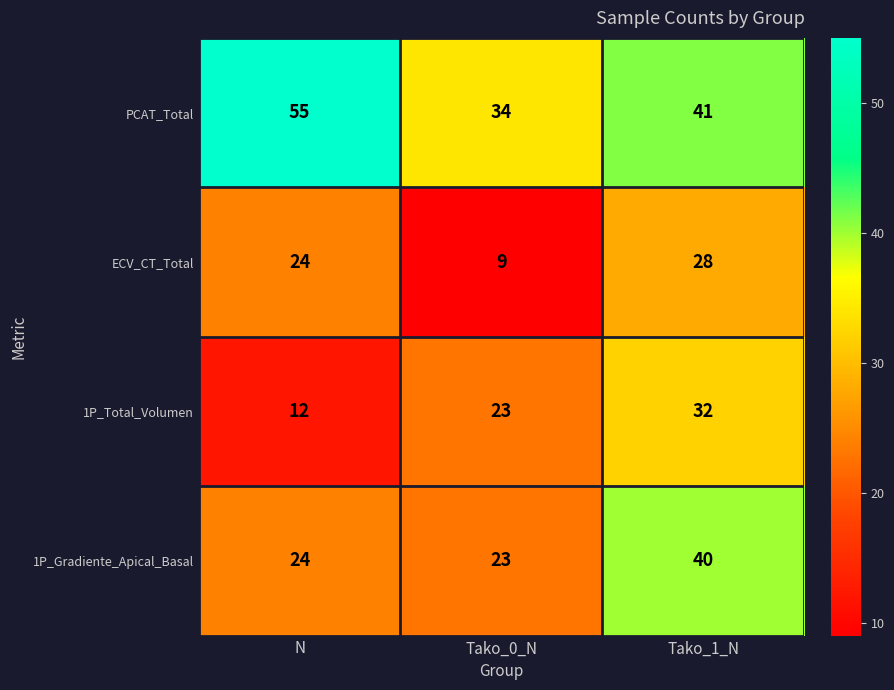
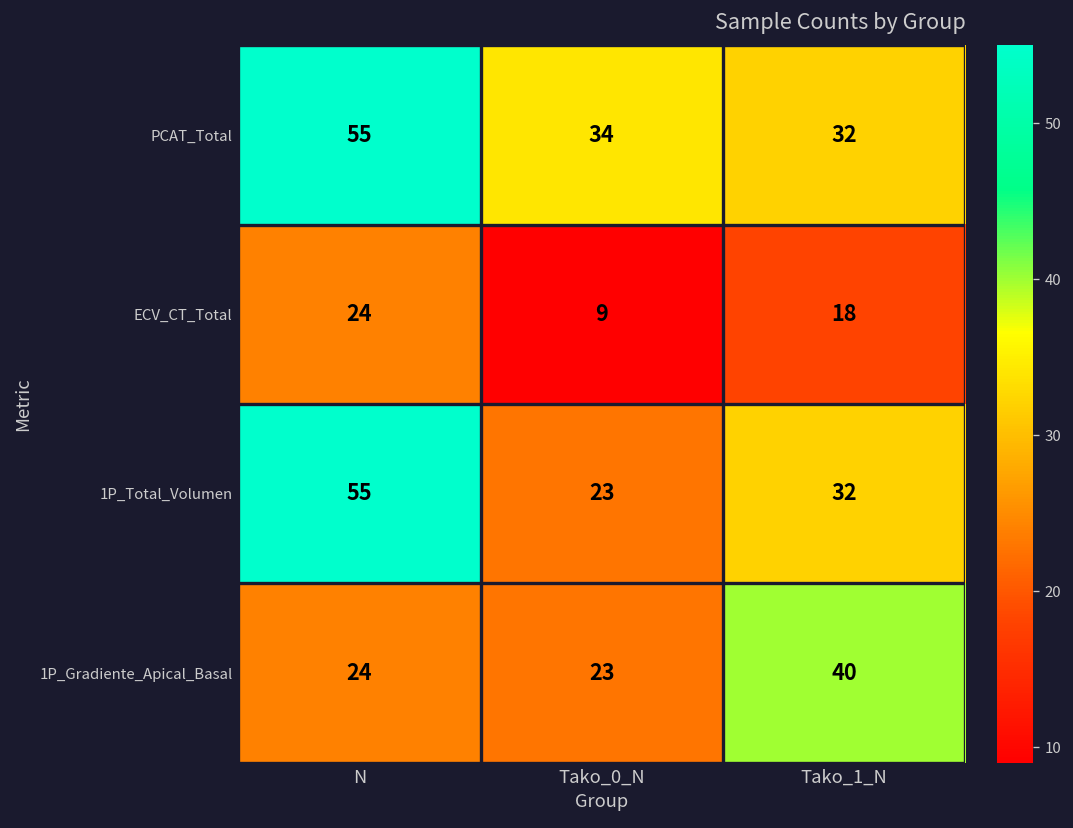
  {
    "PCAT_Total": {
      "N": 55,
      "Tako_0_N": 34,
-     "Tako_1_N": 41
+     "Tako_1_N": 32
    },
    "ECV_CT_Total": {
      "N": 24,
      "Tako_0_N": 9,
-     "Tako_1_N": 28
+     "Tako_1_N": 18
    },
    "1P_Total_Volumen": {
-     "N": 12,
+     "N": 55,
      "Tako_0_N": 23,
      "Tako_1_N": 32
    },
    "1P_Gradiente_Apical_Basal": {
      "N": 24,
      "Tako_0_N": 23,
      "Tako_1_N": 40
    }
  }
